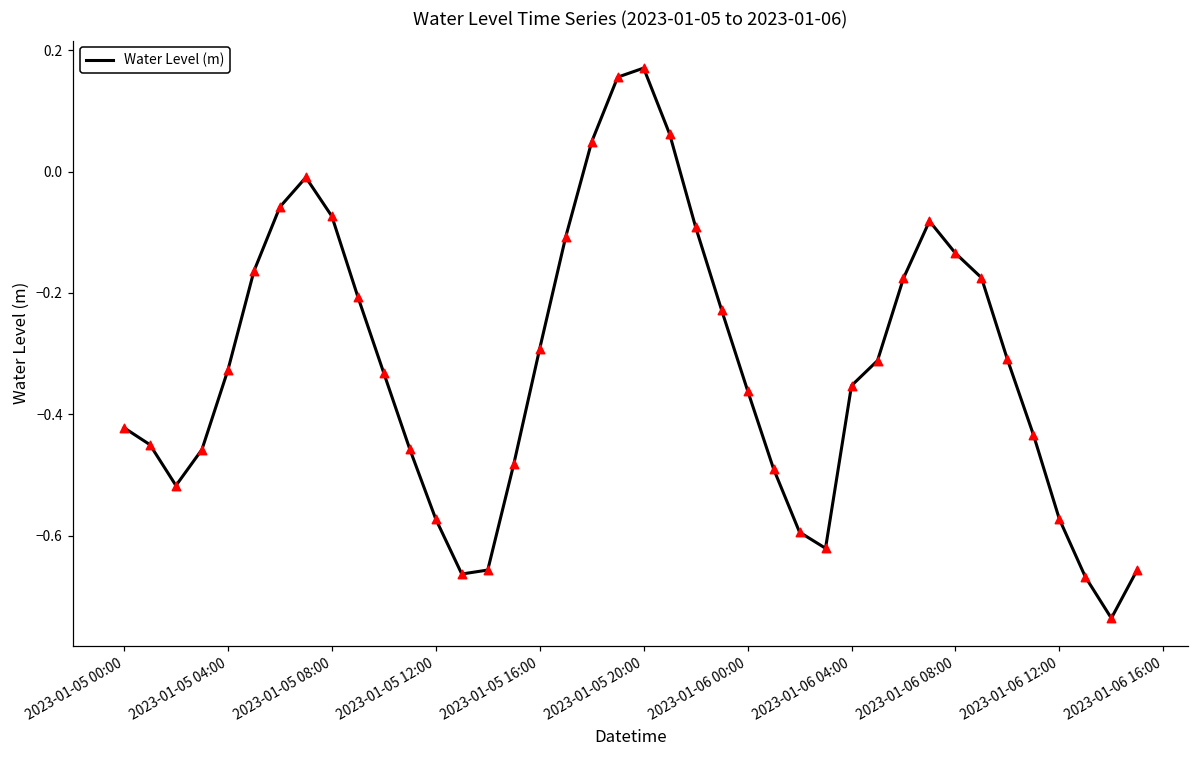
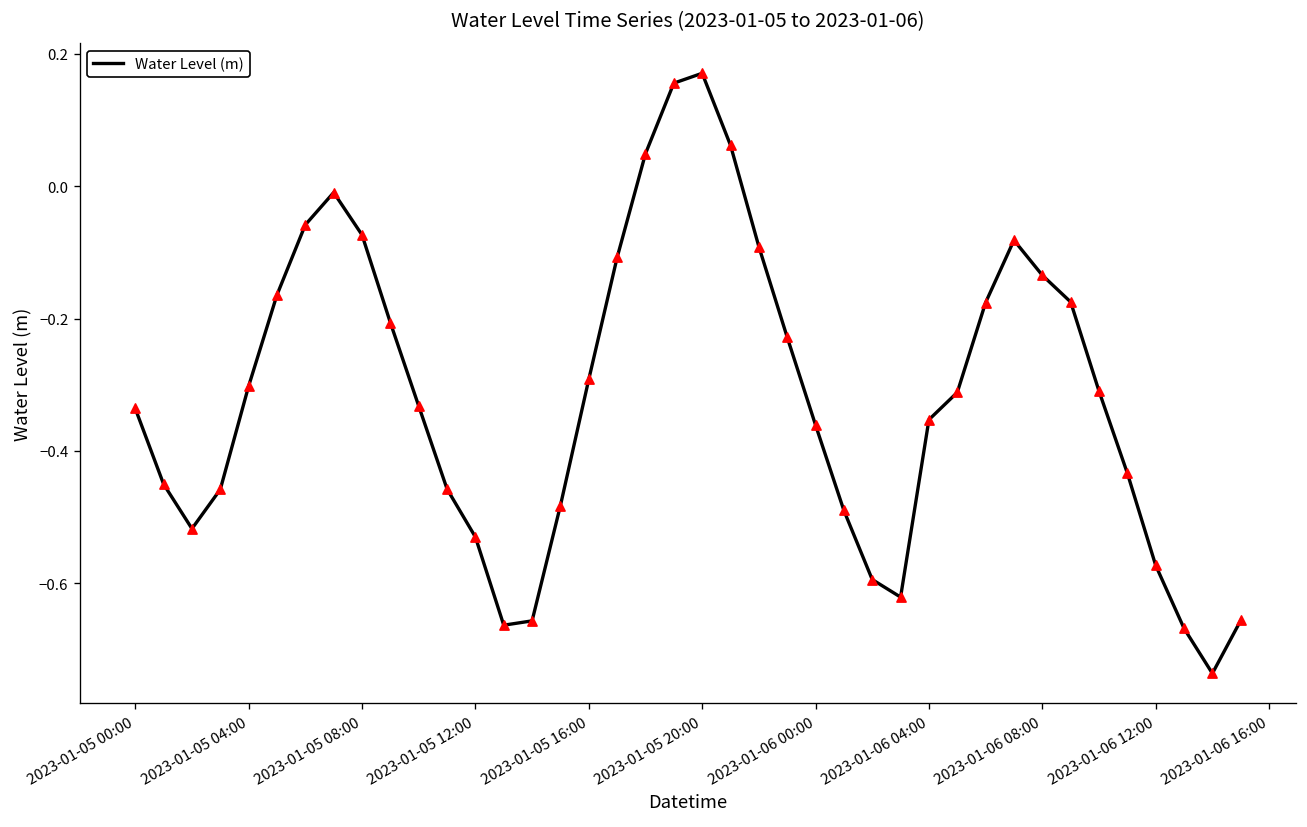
  {
-   "2023-01-05 00:00": -0.42,
-   "2023-01-05 04:00": -0.33,
+   "2023-01-05 00:00": -0.34,
+   "2023-01-05 04:00": -0.30,
    "2023-01-05 08:00": -0.07,
-   "2023-01-05 12:00": -0.57,
+   "2023-01-05 12:00": -0.53,
    "2023-01-05 16:00": -0.29,
    "2023-01-05 20:00": 0.17,
    "2023-01-06 00:00": -0.36,
    "2023-01-06 04:00": -0.35,
    "2023-01-06 08:00": -0.13,
    "2023-01-06 12:00": -0.57
  }
